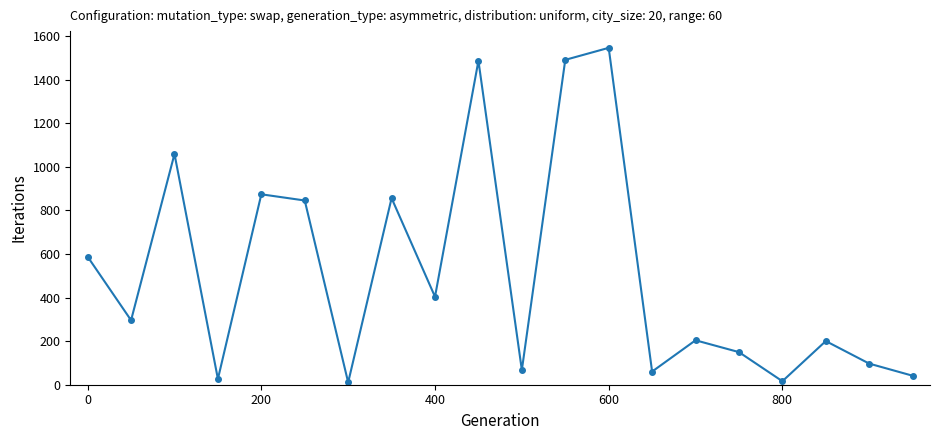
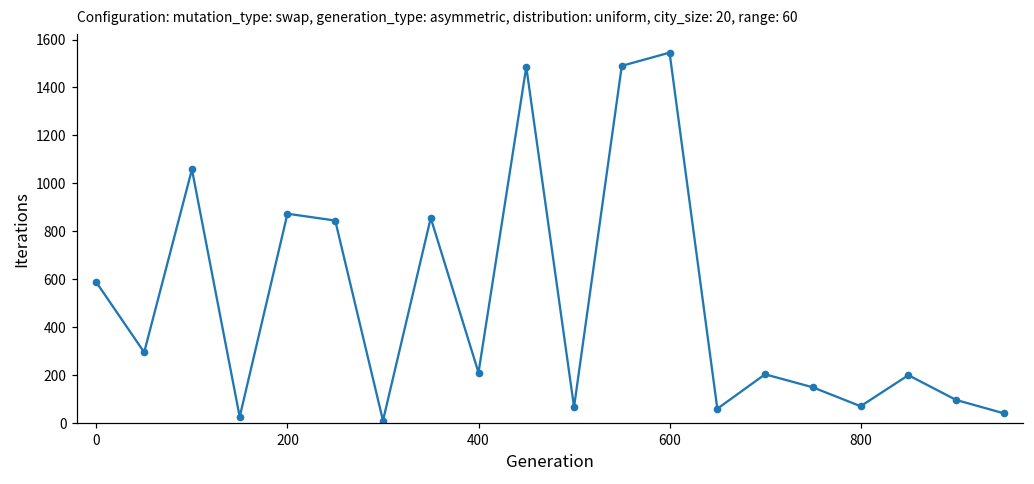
  {
    "0": 590,
    "200": 870,
-   "400": 400,
+   "400": 210,
    "600": 1550,
-   "800": 20
+   "800": 70
  }
